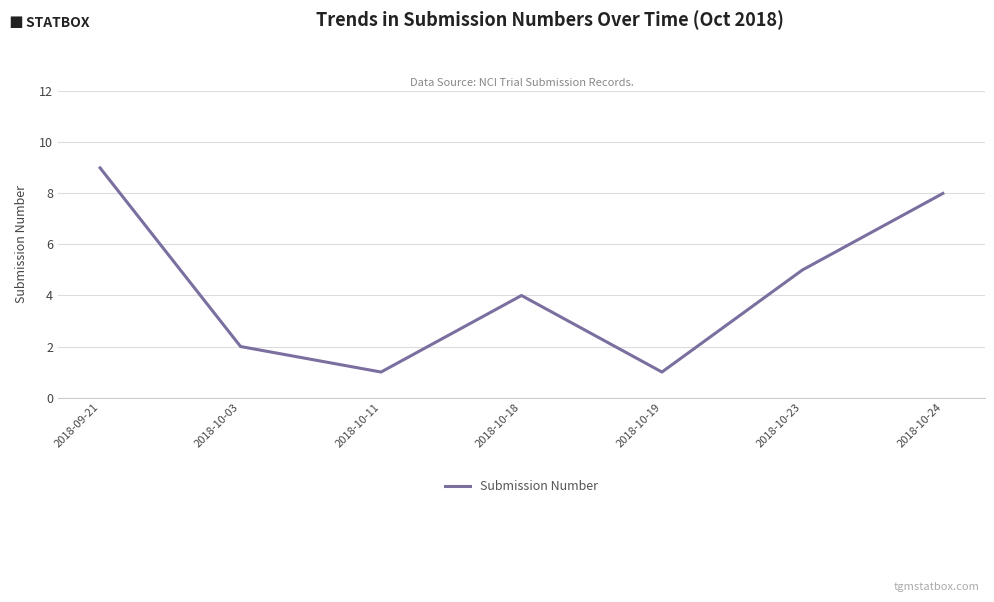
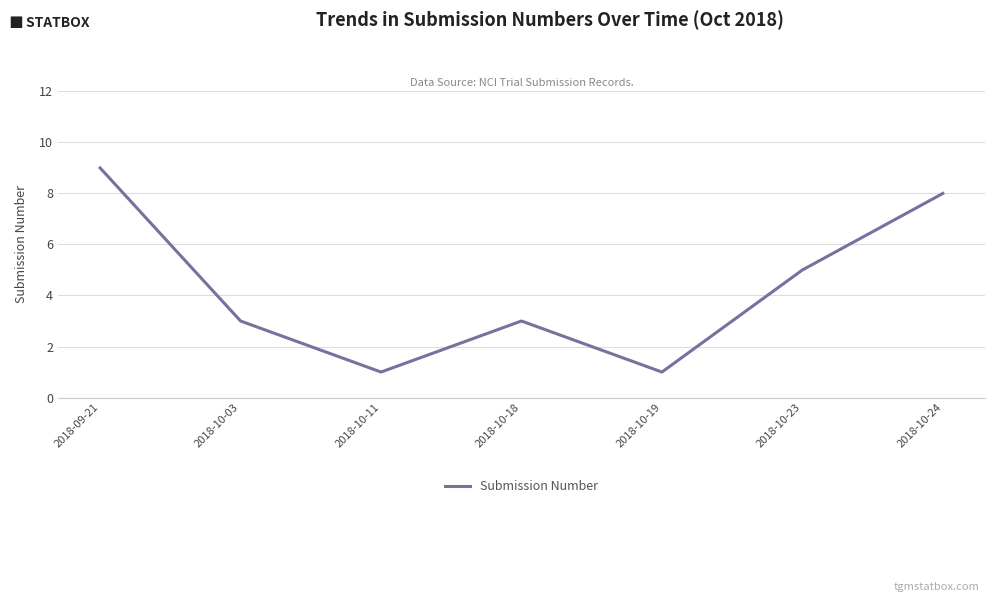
  {
    "2018-09-21": 9,
-   "2018-10-03": 2,
+   "2018-10-03": 3,
    "2018-10-11": 1,
-   "2018-10-18": 4,
+   "2018-10-18": 3,
    "2018-10-19": 1,
    "2018-10-23": 5,
    "2018-10-24": 8
  }
